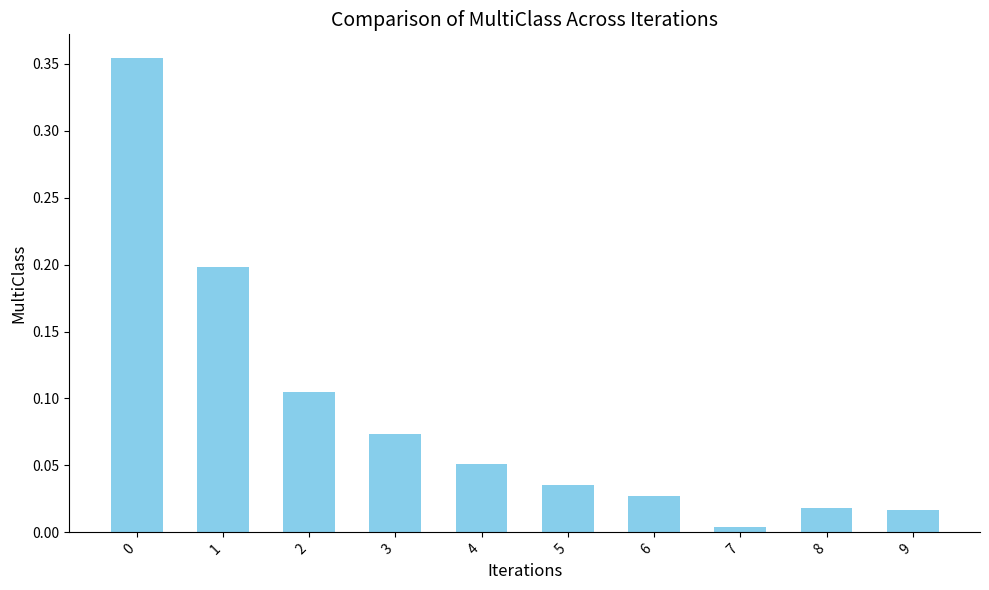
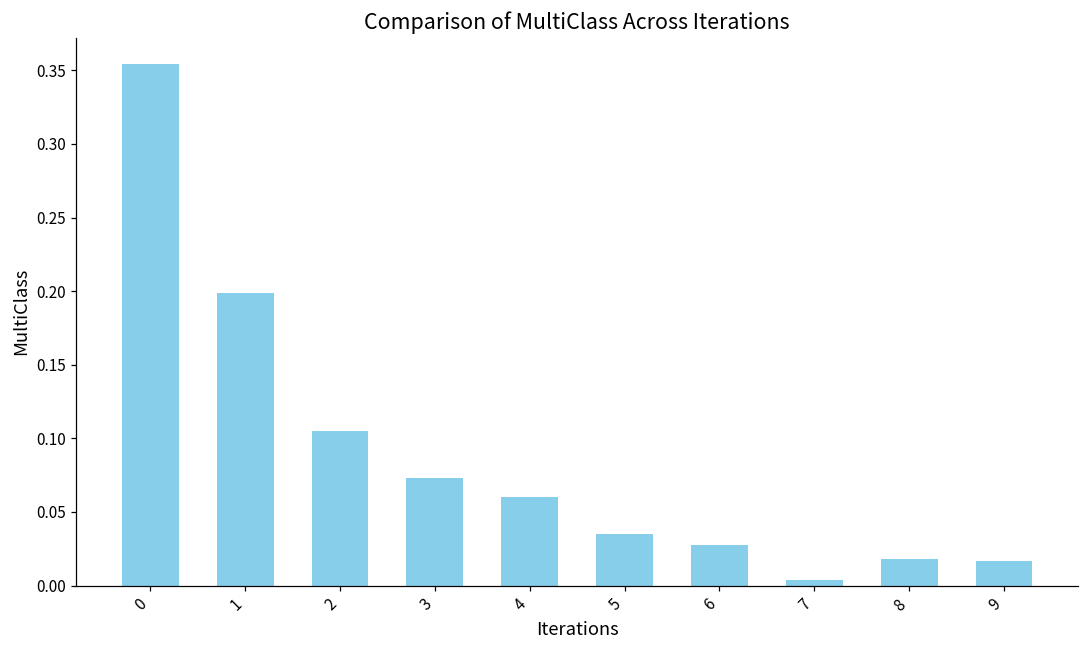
  {
    "0": 0.354,
    "1": 0.199,
    "2": 0.105,
    "3": 0.073,
-   "4": 0.051,
+   "4": 0.060,
    "5": 0.035,
    "6": 0.027,
    "7": 0.004,
    "8": 0.018,
    "9": 0.016
  }
